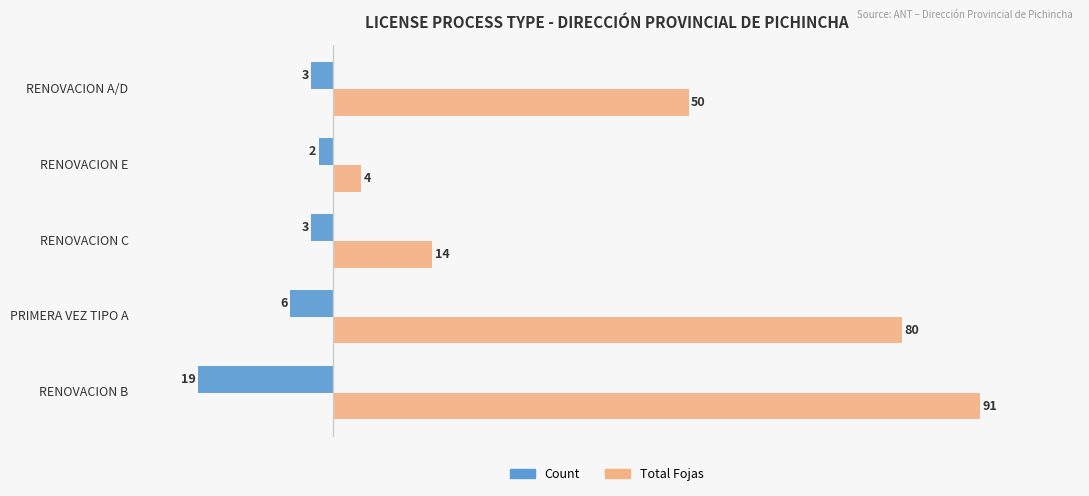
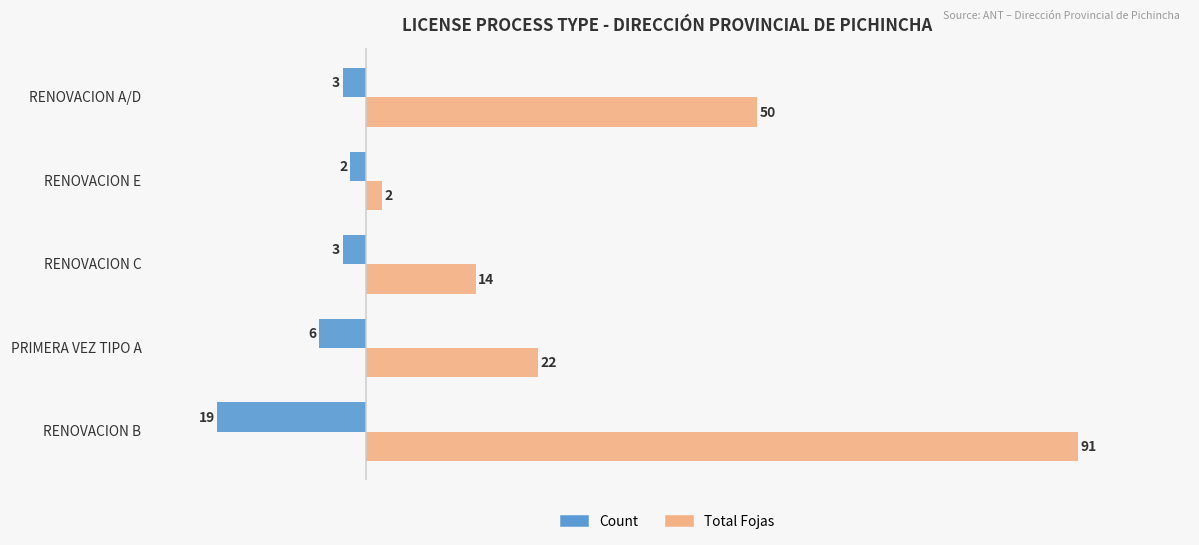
  {
    "Total Fojas": {
      "RENOVACION A/D": 50,
-     "RENOVACION E": 4,
+     "RENOVACION E": 2,
      "RENOVACION C": 14,
-     "PRIMERA VEZ TIPO A": 80,
+     "PRIMERA VEZ TIPO A": 22,
      "RENOVACION B": 91
    }
  }
